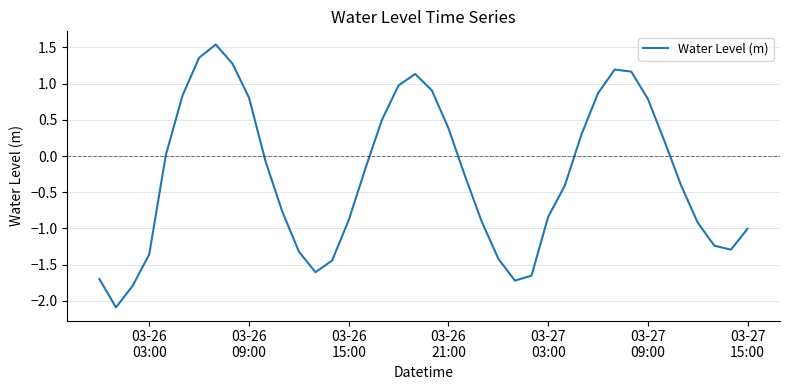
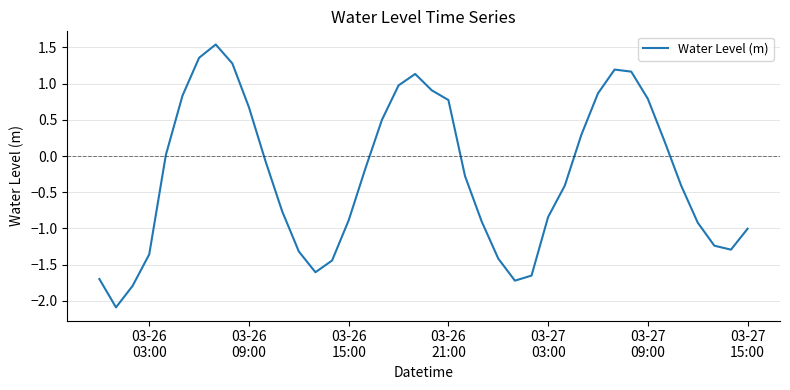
  {
    "03-26 03:00": -1.4,
-   "03-26 09:00": 0.8,
+   "03-26 09:00": 0.7,
    "03-26 15:00": -0.9,
-   "03-26 21:00": 0.4,
+   "03-26 21:00": 0.8,
    "03-27 03:00": -0.8,
    "03-27 09:00": 0.8,
    "03-27 15:00": -1.0
  }
